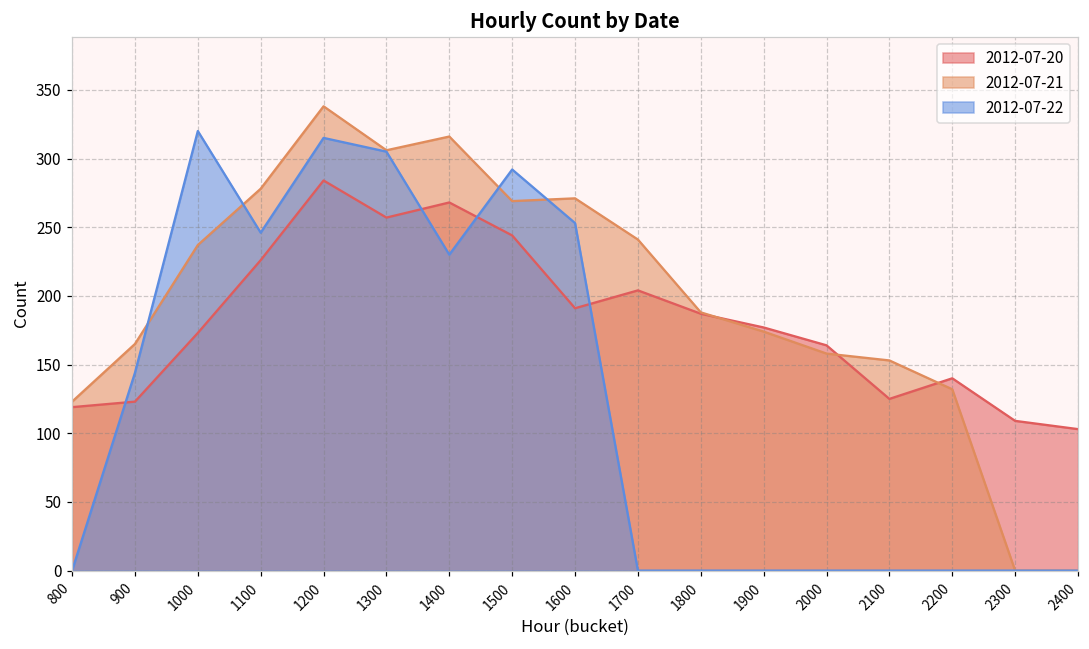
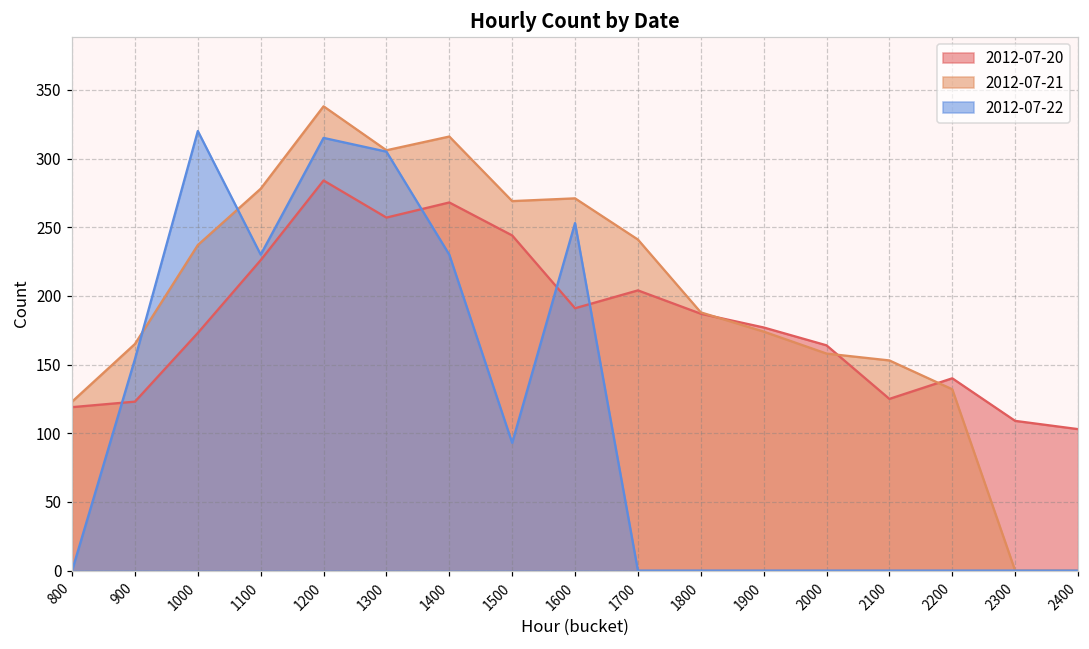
  {
    "2012-07-22": {
      "800": 0,
-     "900": 144,
+     "900": 154,
      "1000": 320,
-     "1100": 246,
+     "1100": 230,
      "1200": 315,
      "1400": 230,
-     "1500": 292,
+     "1500": 93,
      "1600": 253,
      "1700": 0,
      "1800": 0,
      "1900": 0,
      "2000": 0,
      "2100": 0,
      "2200": 0
    }
  }
